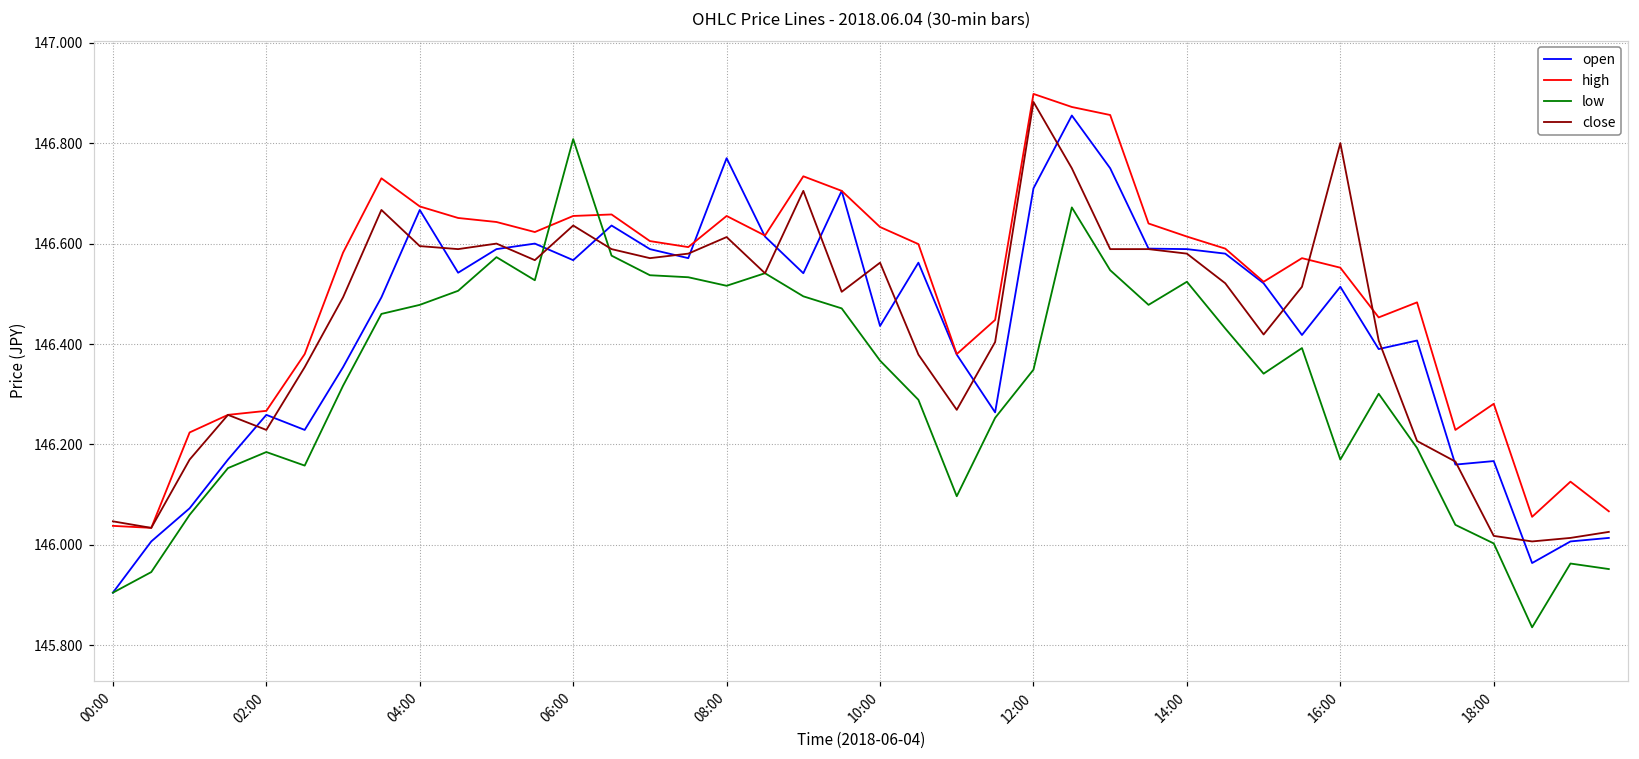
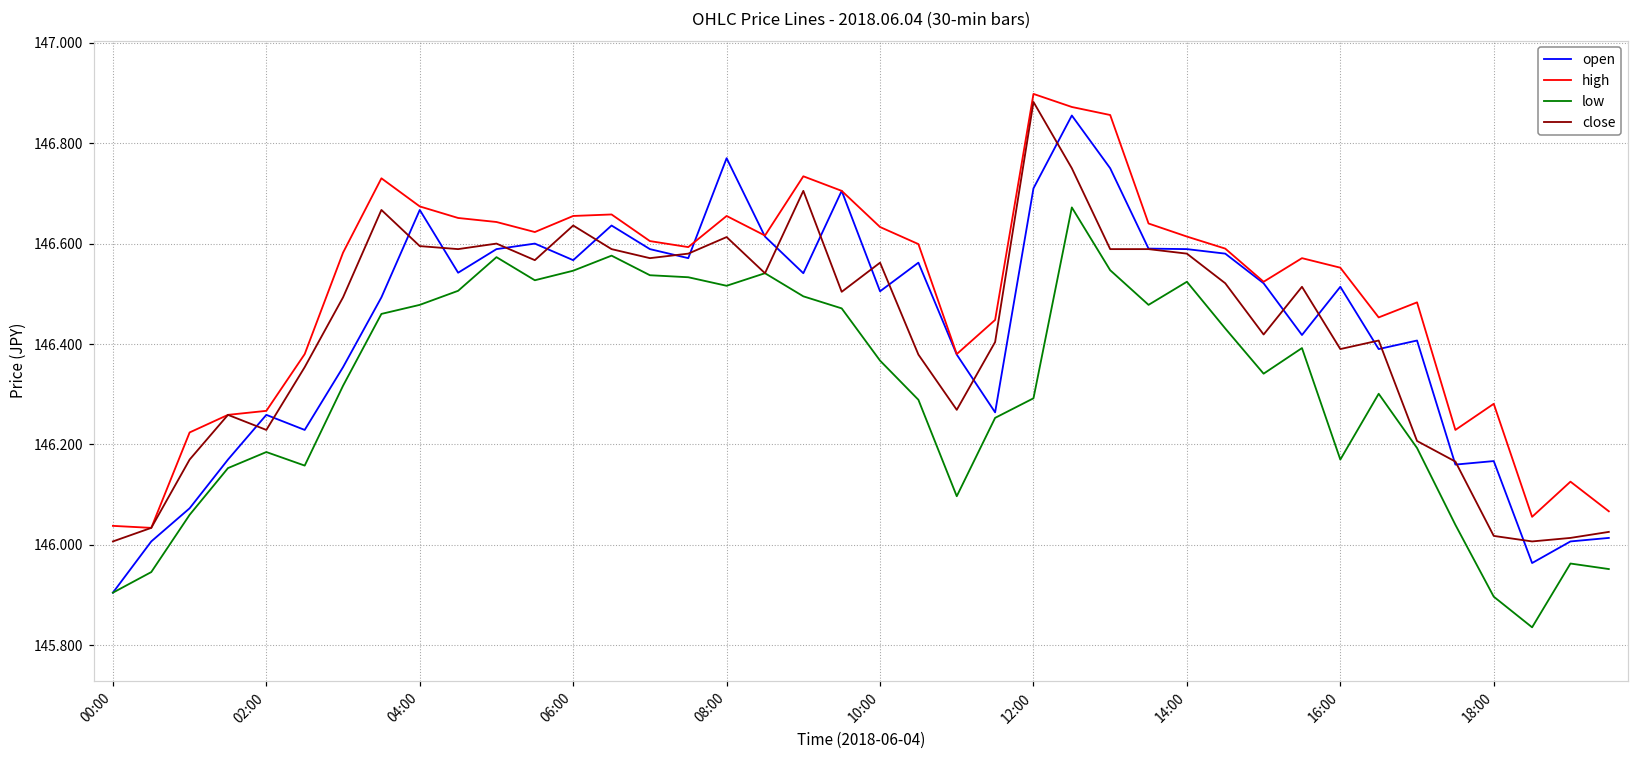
  {
    "open": {
      "02:00": 146.26,
      "04:00": 146.67,
      "06:00": 146.57,
      "08:00": 146.77,
-     "10:00": 146.44,
+     "10:00": 146.51,
      "12:00": 146.71,
      "14:00": 146.59,
      "16:00": 146.51,
      "18:00": 146.17
    },
    "high": {
      "00:00": 146.04,
      "02:00": 146.27,
      "04:00": 146.67,
      "06:00": 146.66,
      "08:00": 146.66,
      "10:00": 146.63,
      "12:00": 146.90,
      "14:00": 146.61,
      "16:00": 146.55,
      "18:00": 146.28
    },
    "low": {
      "02:00": 146.19,
      "04:00": 146.48,
-     "06:00": 146.81,
+     "06:00": 146.55,
      "08:00": 146.52,
      "10:00": 146.37,
-     "12:00": 146.35,
+     "12:00": 146.29,
      "14:00": 146.52,
      "16:00": 146.17,
-     "18:00": 146.00
+     "18:00": 145.90
    },
    "close": {
-     "00:00": 146.05,
+     "00:00": 146.01,
      "02:00": 146.23,
      "04:00": 146.60,
      "06:00": 146.64,
      "08:00": 146.61,
      "10:00": 146.56,
      "12:00": 146.88,
      "14:00": 146.58,
-     "16:00": 146.80,
+     "16:00": 146.39,
      "18:00": 146.02
    }
  }
